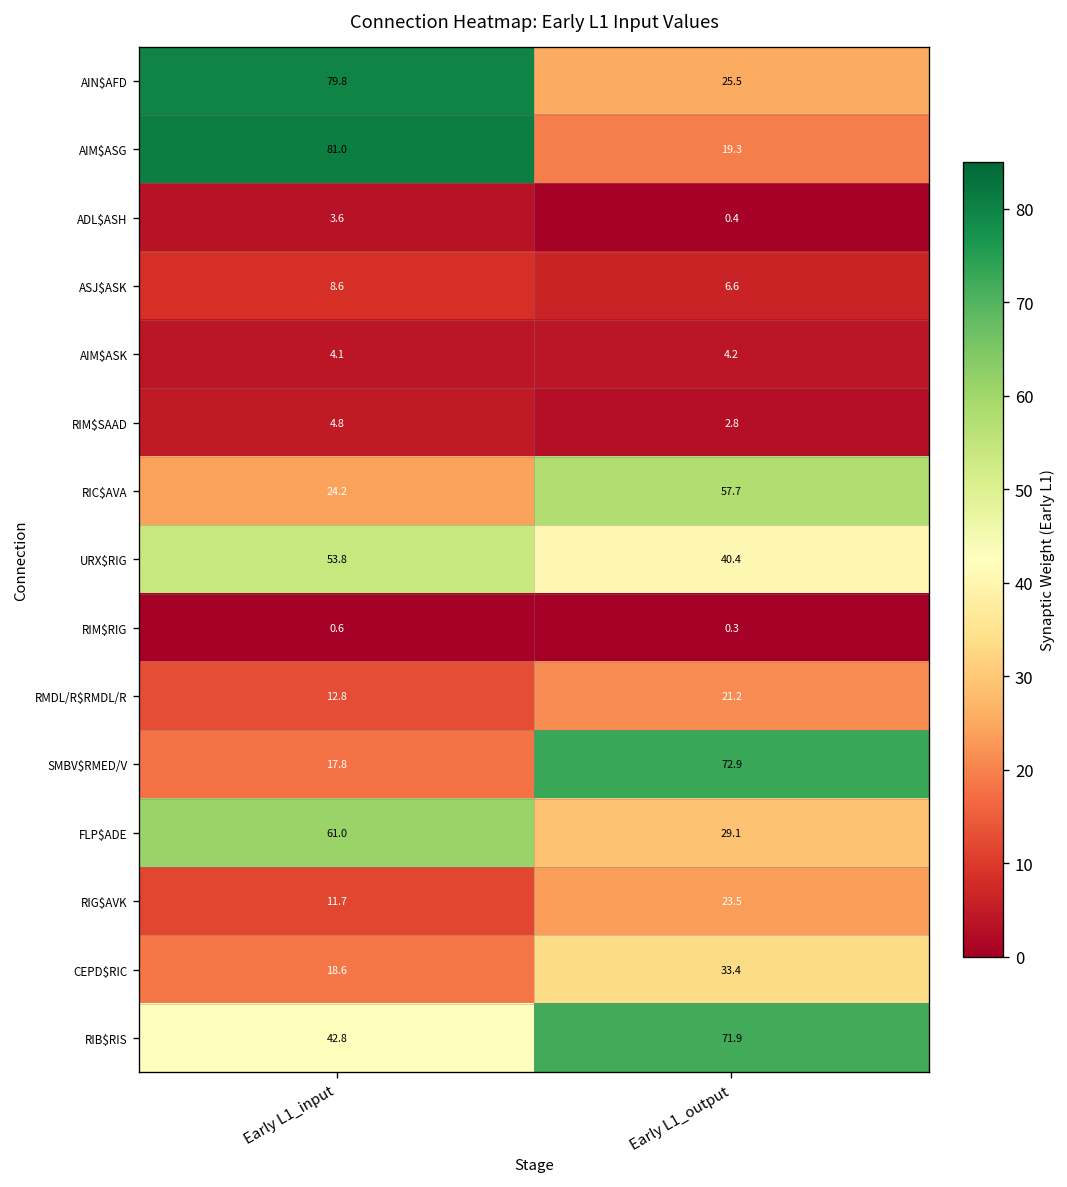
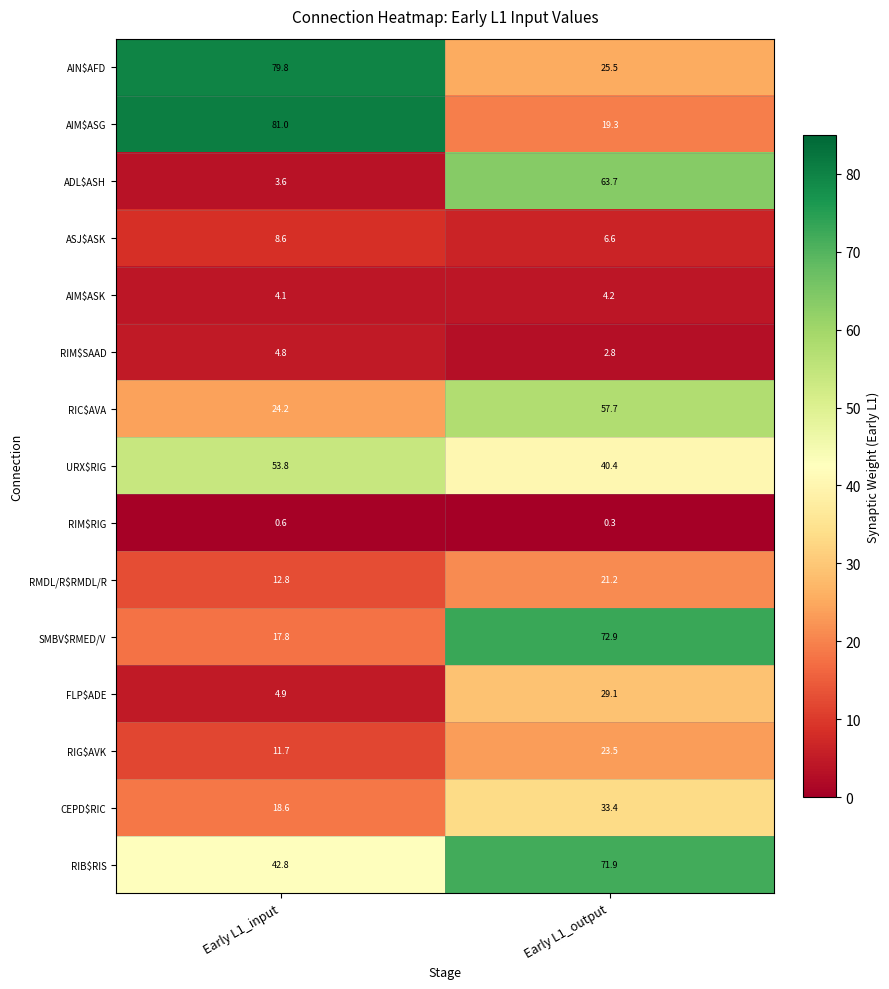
  {
    "AIN$AFD": {
      "Early L1_input": 79.8,
      "Early L1_output": 25.5
    },
    "AIM$ASG": {
      "Early L1_input": 81.0,
      "Early L1_output": 19.3
    },
    "ADL$ASH": {
      "Early L1_input": 3.6,
-     "Early L1_output": 0.4
+     "Early L1_output": 63.7
    },
    "ASJ$ASK": {
      "Early L1_input": 8.6,
      "Early L1_output": 6.6
    },
    "AIM$ASK": {
      "Early L1_input": 4.1,
      "Early L1_output": 4.2
    },
    "RIM$SAAD": {
      "Early L1_input": 4.8,
      "Early L1_output": 2.8
    },
    "RIC$AVA": {
      "Early L1_input": 24.2,
      "Early L1_output": 57.7
    },
    "URX$RIG": {
      "Early L1_input": 53.8,
      "Early L1_output": 40.4
    },
    "RIM$RIG": {
      "Early L1_input": 0.6,
      "Early L1_output": 0.3
    },
    "RMDL/R$RMDL/R": {
      "Early L1_input": 12.8,
      "Early L1_output": 21.2
    },
    "SMBV$RMED/V": {
      "Early L1_input": 17.8,
      "Early L1_output": 72.9
    },
    "FLP$ADE": {
-     "Early L1_input": 61.0,
+     "Early L1_input": 4.9,
      "Early L1_output": 29.1
    },
    "RIG$AVK": {
      "Early L1_input": 11.7,
      "Early L1_output": 23.5
    },
    "CEPD$RIC": {
      "Early L1_input": 18.6,
      "Early L1_output": 33.4
    },
    "RIB$RIS": {
      "Early L1_input": 42.8,
      "Early L1_output": 71.9
    }
  }
